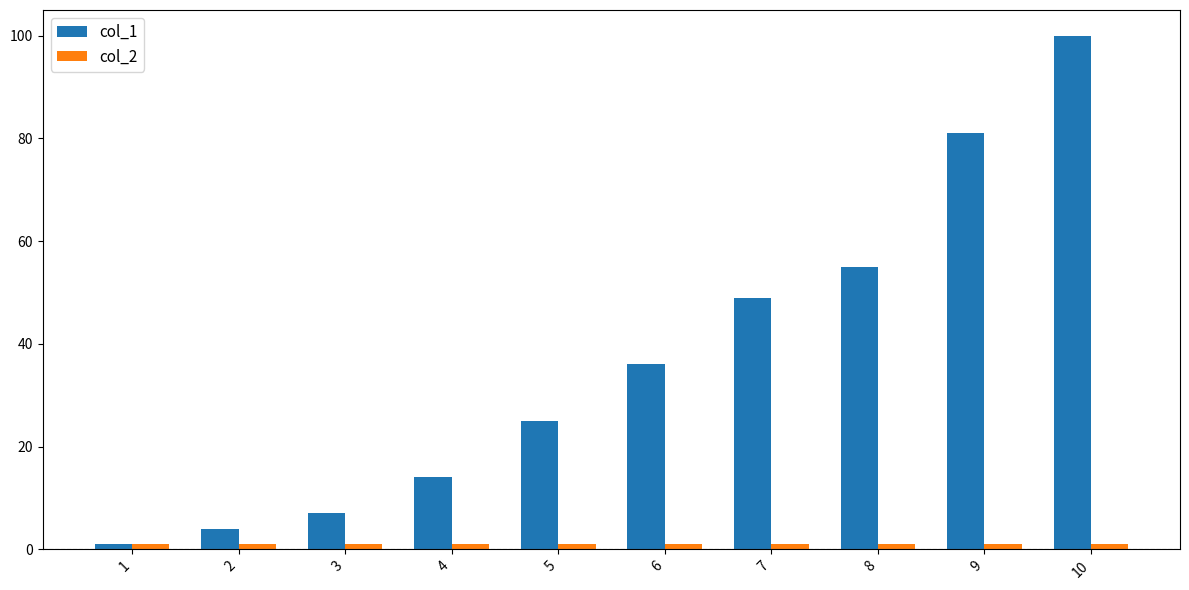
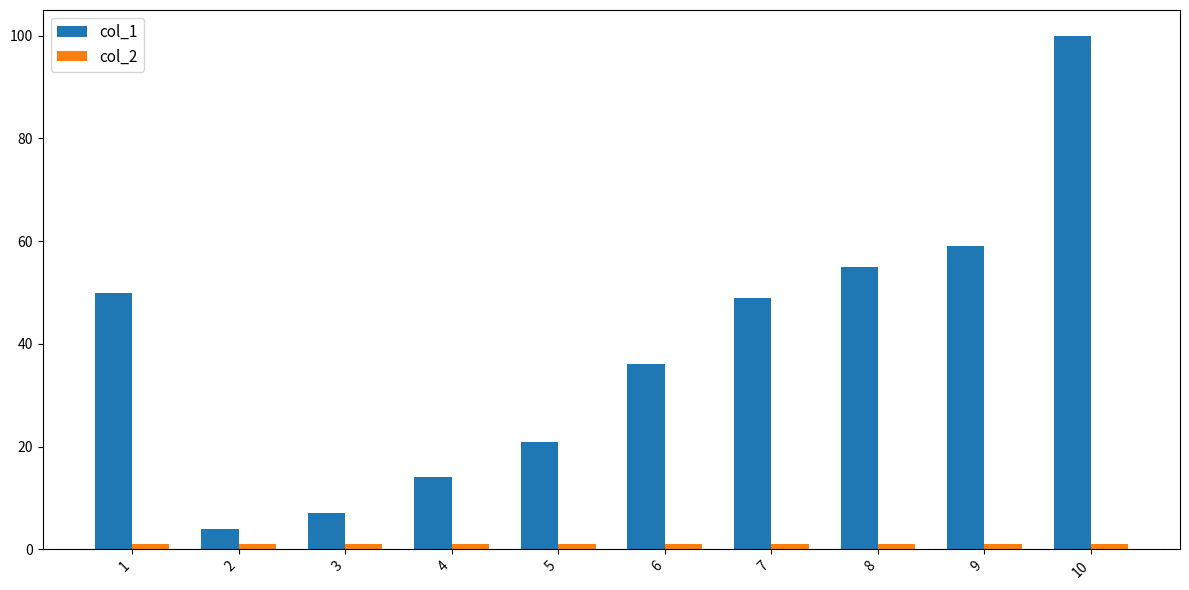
  {
    "col_1": {
-     "1": 1,
+     "1": 50,
      "2": 4,
      "3": 7,
      "4": 14,
-     "5": 25,
+     "5": 21,
      "6": 36,
      "7": 49,
      "8": 55,
-     "9": 81,
+     "9": 59,
      "10": 100
    },
    "col_2": {
      "1": 1,
      "2": 1,
      "3": 1,
      "4": 1,
      "5": 1,
      "6": 1,
      "7": 1,
      "8": 1,
      "9": 1,
      "10": 1
    }
  }
